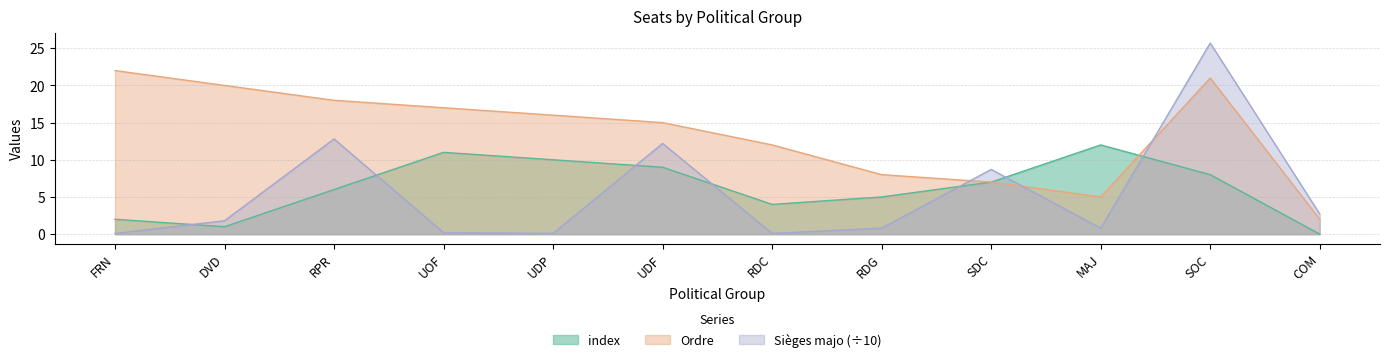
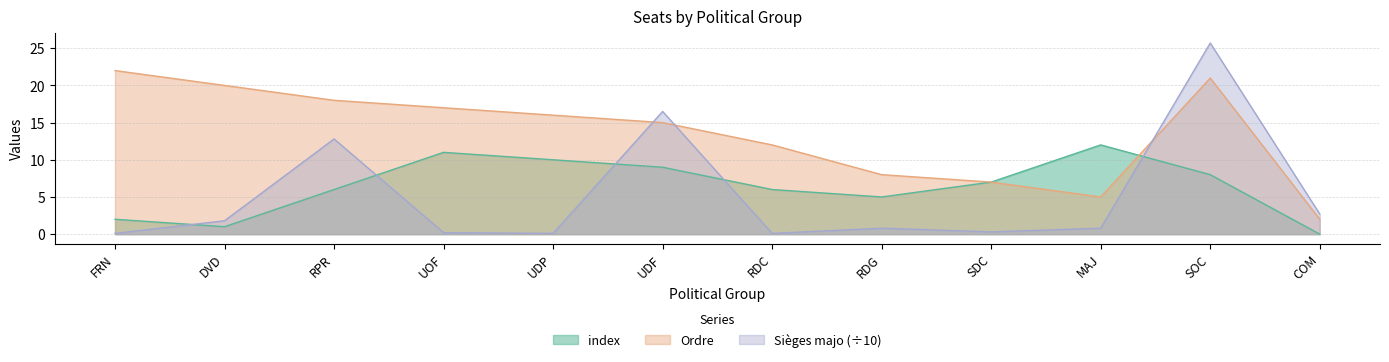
  {
    "index": {
      "FRN": 2,
      "DVD": 1,
      "RPR": 6,
      "UOF": 11,
      "UDP": 10,
      "UDF": 9,
-     "RDC": 4,
+     "RDC": 6,
      "RDG": 5,
      "MAJ": 12,
      "SOC": 8,
      "COM": 0
    },
    "Ordre": {
      "FRN": 22,
      "DVD": 20,
      "RPR": 18,
      "UOF": 17,
      "UDP": 16,
      "UDF": 15,
      "RDC": 12,
      "RDG": 8,
      "MAJ": 5,
      "SOC": 21,
      "COM": 2
    },
    "Sièges majo (÷10)": {
      "FRN": 0,
      "DVD": 2,
      "RPR": 13,
      "UOF": 0,
      "UDP": 0,
-     "UDF": 12,
+     "UDF": 17,
      "RDC": 0,
      "RDG": 1,
-     "SDC": 9,
+     "SDC": 0,
      "MAJ": 1,
      "SOC": 26,
      "COM": 3
    }
  }
